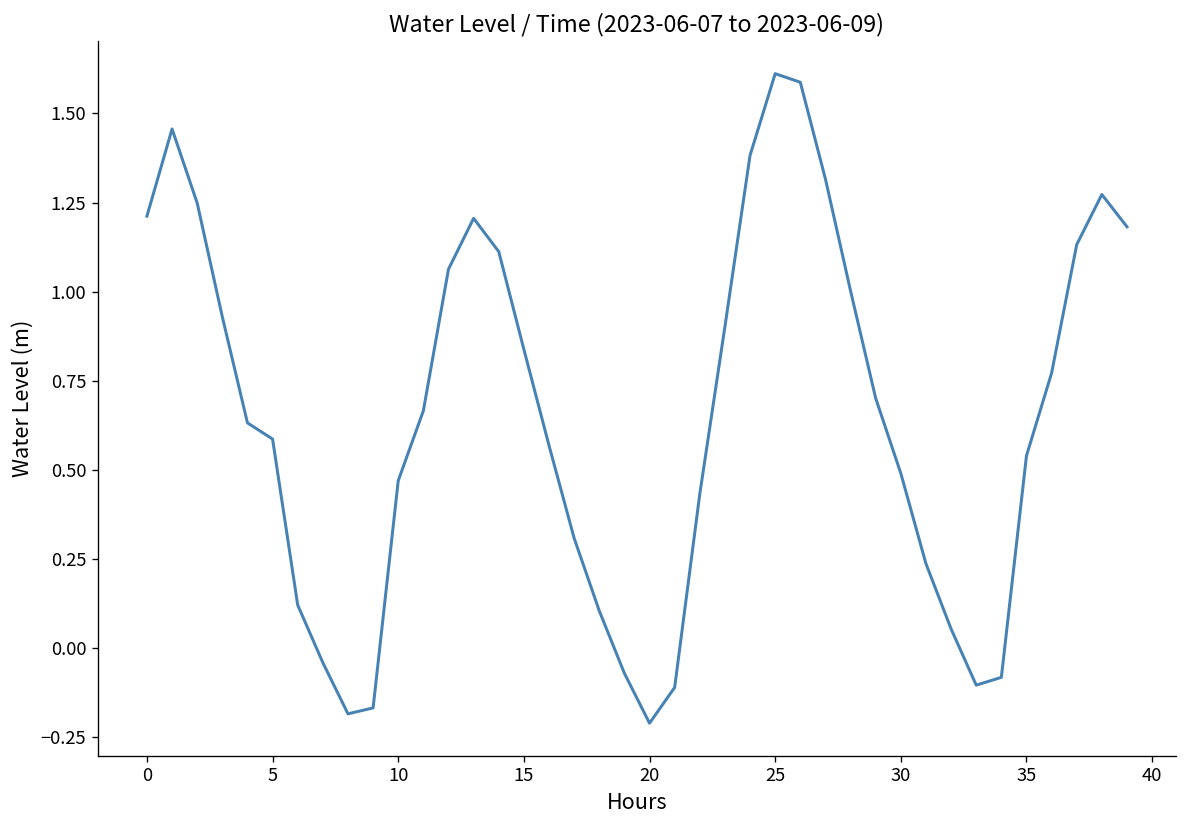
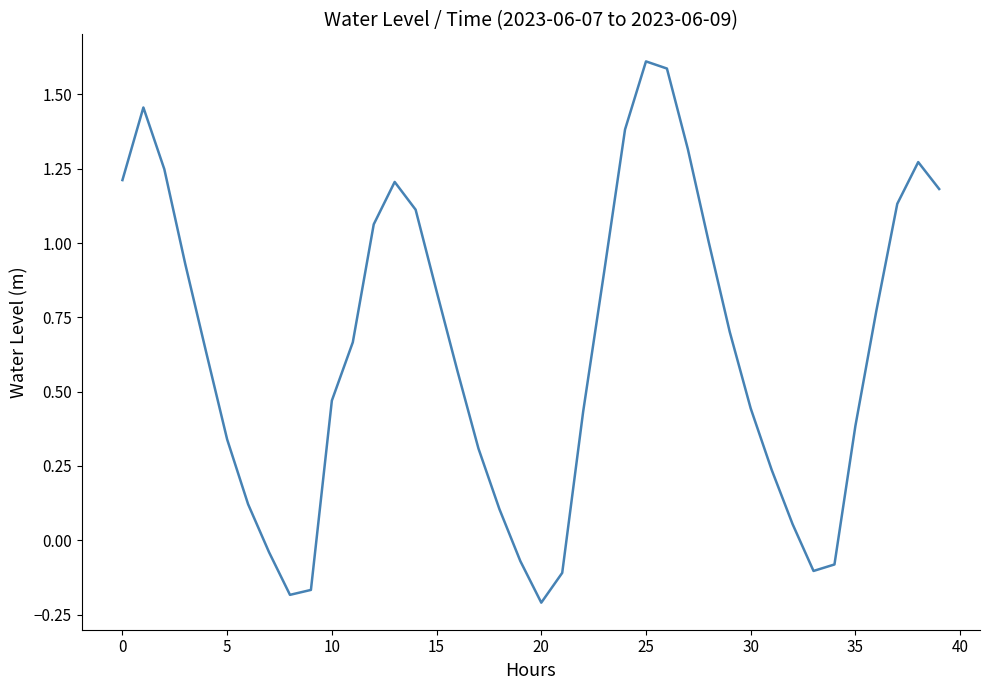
  {
    "0": 1.21,
-   "5": 0.59,
+   "5": 0.34,
    "10": 0.47,
    "15": 0.84,
    "20": -0.21,
    "25": 1.61,
-   "30": 0.49,
-   "35": 0.54
+   "30": 0.44,
+   "35": 0.38
  }
